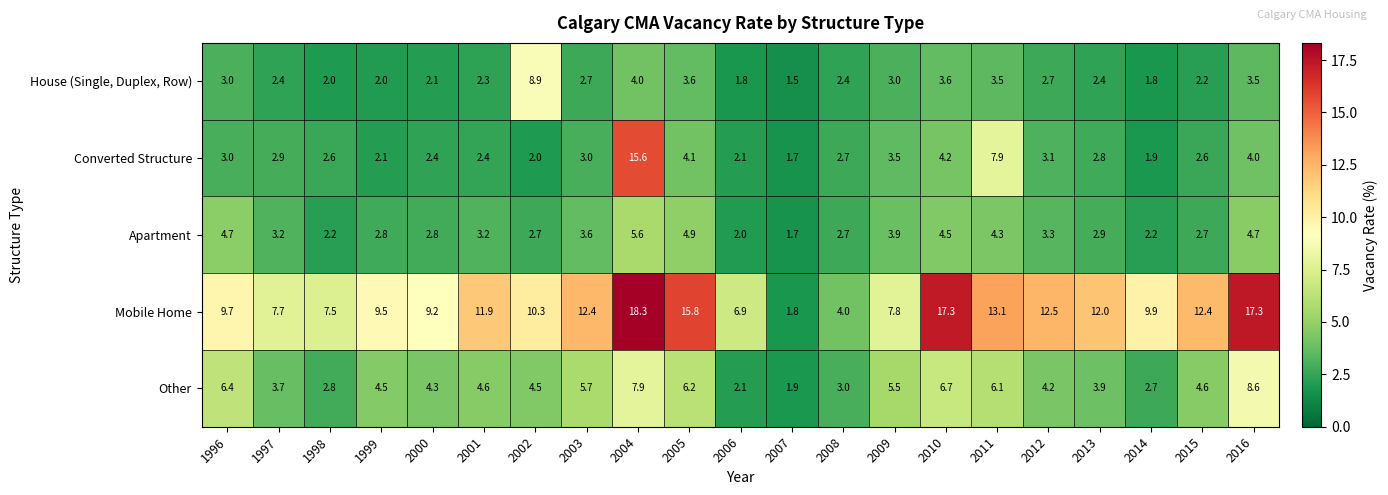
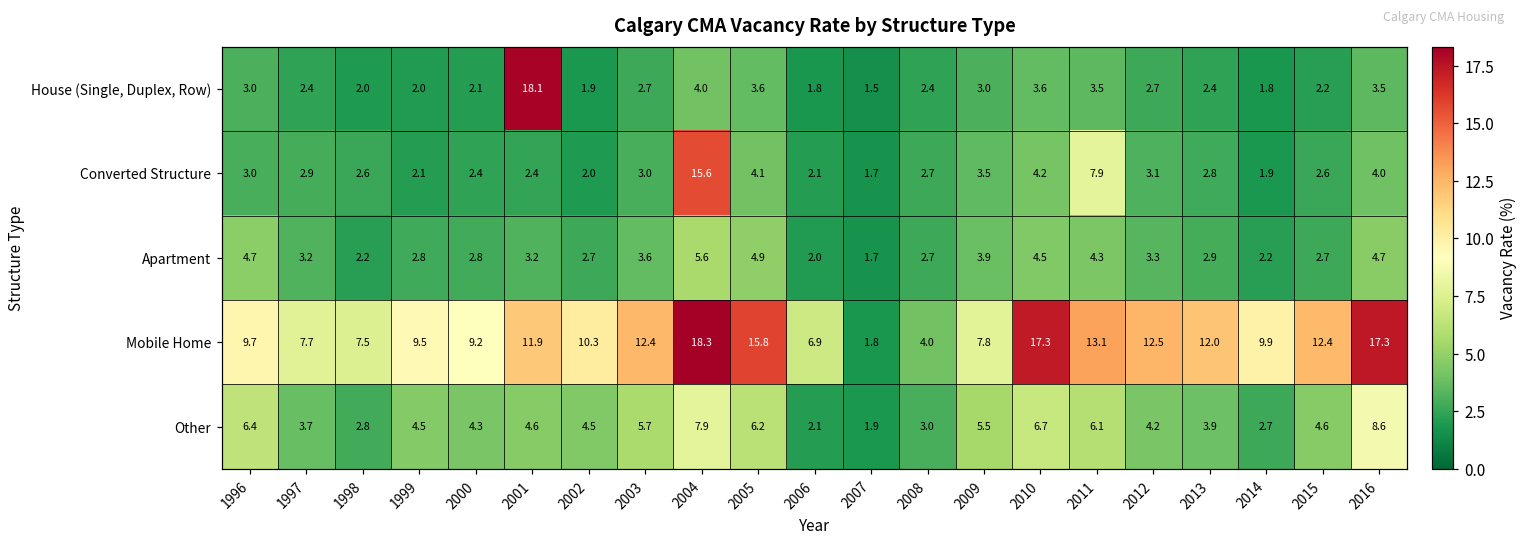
  {
    "House (Single, Duplex, Row)": {
      "1996": 3.0,
      "1997": 2.4,
      "1998": 2.0,
      "1999": 2.0,
      "2000": 2.1,
-     "2001": 2.3,
-     "2002": 8.9,
+     "2001": 18.1,
+     "2002": 1.9,
      "2003": 2.7,
      "2004": 4.0,
      "2005": 3.6,
      "2006": 1.8,
      "2007": 1.5,
      "2008": 2.4,
      "2009": 3.0,
      "2010": 3.6,
      "2011": 3.5,
      "2012": 2.7,
      "2013": 2.4,
      "2014": 1.8,
      "2015": 2.2,
      "2016": 3.5
    },
    "Converted Structure": {
      "1996": 3.0,
      "1997": 2.9,
      "1998": 2.6,
      "1999": 2.1,
      "2000": 2.4,
      "2001": 2.4,
      "2002": 2.0,
      "2003": 3.0,
      "2004": 15.6,
      "2005": 4.1,
      "2006": 2.1,
      "2007": 1.7,
      "2008": 2.7,
      "2009": 3.5,
      "2010": 4.2,
      "2011": 7.9,
      "2012": 3.1,
      "2013": 2.8,
      "2014": 1.9,
      "2015": 2.6,
      "2016": 4.0
    },
    "Apartment": {
      "1996": 4.7,
      "1997": 3.2,
      "1998": 2.2,
      "1999": 2.8,
      "2000": 2.8,
      "2001": 3.2,
      "2002": 2.7,
      "2003": 3.6,
      "2004": 5.6,
      "2005": 4.9,
      "2006": 2.0,
      "2007": 1.7,
      "2008": 2.7,
      "2009": 3.9,
      "2010": 4.5,
      "2011": 4.3,
      "2012": 3.3,
      "2013": 2.9,
      "2014": 2.2,
      "2015": 2.7,
      "2016": 4.7
    },
    "Mobile Home": {
      "1996": 9.7,
      "1997": 7.7,
      "1998": 7.5,
      "1999": 9.5,
      "2000": 9.2,
      "2001": 11.9,
      "2002": 10.3,
      "2003": 12.4,
      "2004": 18.3,
      "2005": 15.8,
      "2006": 6.9,
      "2007": 1.8,
      "2008": 4.0,
      "2009": 7.8,
      "2010": 17.3,
      "2011": 13.1,
      "2012": 12.5,
      "2013": 12.0,
      "2014": 9.9,
      "2015": 12.4,
      "2016": 17.3
    },
    "Other": {
      "1996": 6.4,
      "1997": 3.7,
      "1998": 2.8,
      "1999": 4.5,
      "2000": 4.3,
      "2001": 4.6,
      "2002": 4.5,
      "2003": 5.7,
      "2004": 7.9,
      "2005": 6.2,
      "2006": 2.1,
      "2007": 1.9,
      "2008": 3.0,
      "2009": 5.5,
      "2010": 6.7,
      "2011": 6.1,
      "2012": 4.2,
      "2013": 3.9,
      "2014": 2.7,
      "2015": 4.6,
      "2016": 8.6
    }
  }
